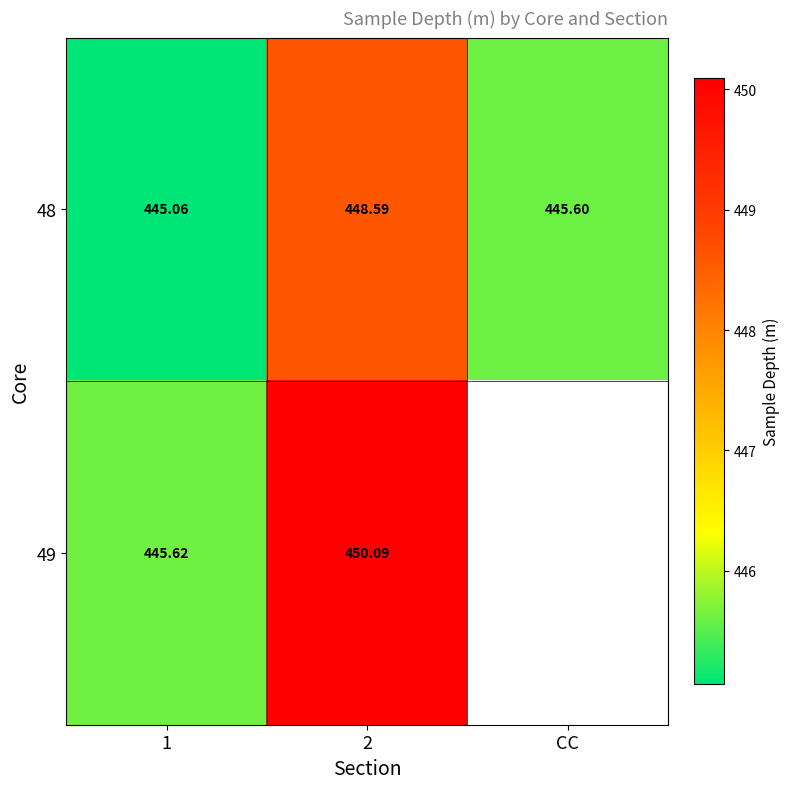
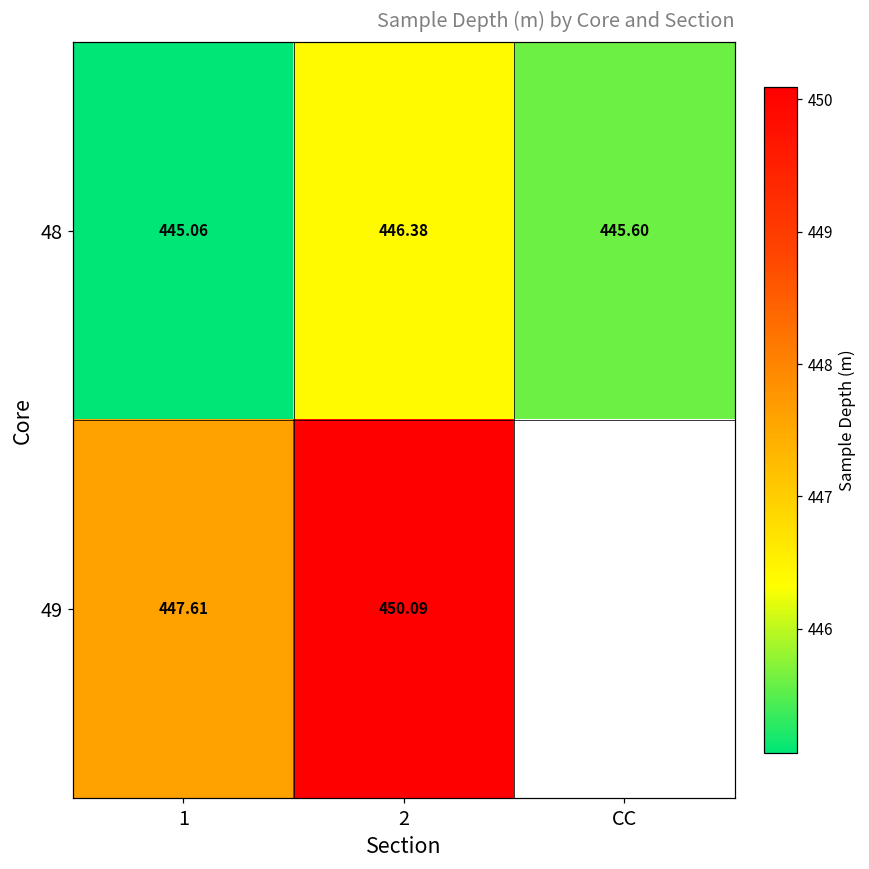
  {
    "48": {
      "1": 445.06,
-     "2": 448.59,
+     "2": 446.38,
      "CC": 445.60
    },
    "49": {
-     "1": 445.62,
+     "1": 447.61,
      "2": 450.09
    }
  }
